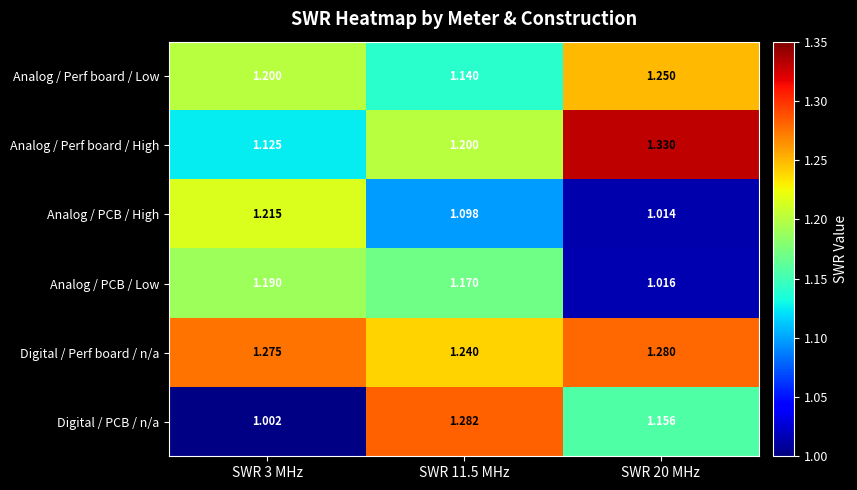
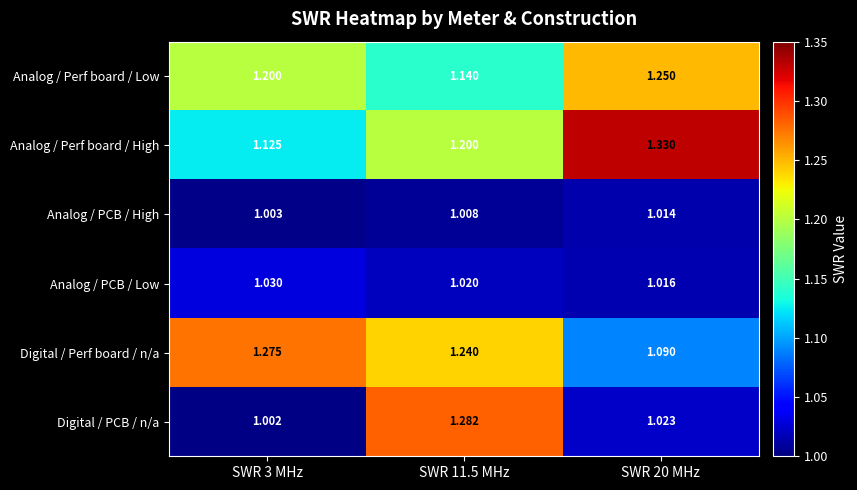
  {
    "Analog / Perf board / Low": {
      "SWR 3 MHz": 1.200,
      "SWR 11.5 MHz": 1.140,
      "SWR 20 MHz": 1.250
    },
    "Analog / Perf board / High": {
      "SWR 3 MHz": 1.125,
      "SWR 11.5 MHz": 1.200,
      "SWR 20 MHz": 1.330
    },
    "Analog / PCB / High": {
-     "SWR 3 MHz": 1.215,
-     "SWR 11.5 MHz": 1.098,
+     "SWR 3 MHz": 1.003,
+     "SWR 11.5 MHz": 1.008,
      "SWR 20 MHz": 1.014
    },
    "Analog / PCB / Low": {
-     "SWR 3 MHz": 1.190,
-     "SWR 11.5 MHz": 1.170,
+     "SWR 3 MHz": 1.030,
+     "SWR 11.5 MHz": 1.020,
      "SWR 20 MHz": 1.016
    },
    "Digital / Perf board / n/a": {
      "SWR 3 MHz": 1.275,
      "SWR 11.5 MHz": 1.240,
-     "SWR 20 MHz": 1.280
+     "SWR 20 MHz": 1.090
    },
    "Digital / PCB / n/a": {
      "SWR 3 MHz": 1.002,
      "SWR 11.5 MHz": 1.282,
-     "SWR 20 MHz": 1.156
+     "SWR 20 MHz": 1.023
    }
  }
